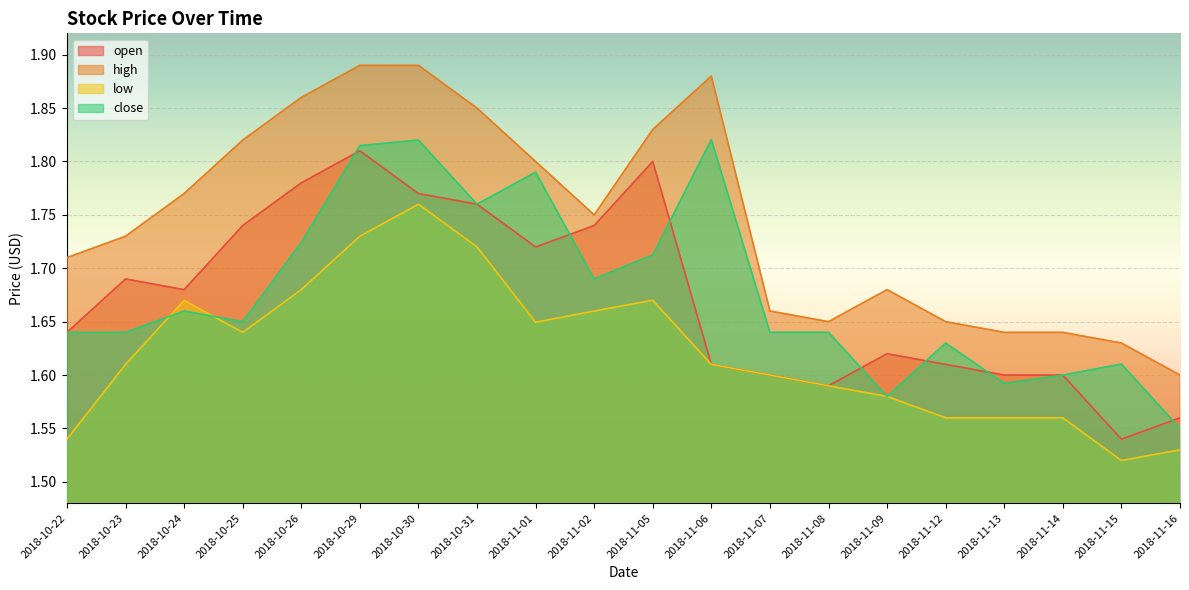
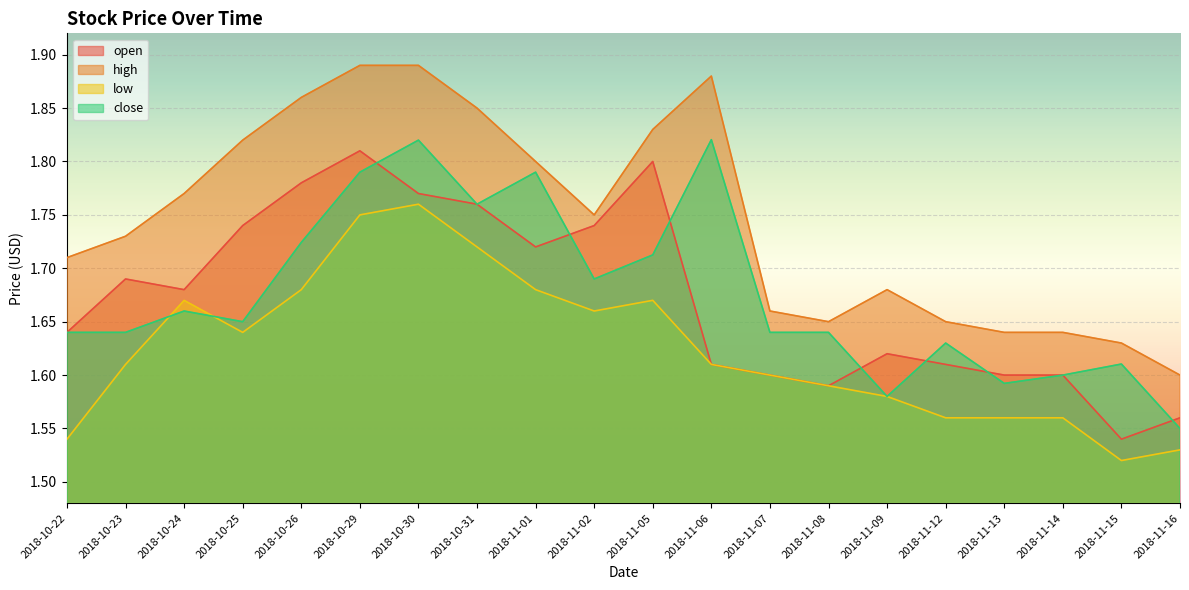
  {
    "low": {
      "2018-10-22": 1.540,
      "2018-10-23": 1.610,
      "2018-10-24": 1.670,
      "2018-10-25": 1.640,
      "2018-10-26": 1.680,
-     "2018-10-29": 1.73,
+     "2018-10-29": 1.75,
      "2018-10-30": 1.760,
      "2018-10-31": 1.720,
-     "2018-11-01": 1.649,
+     "2018-11-01": 1.680,
      "2018-11-02": 1.660,
      "2018-11-05": 1.670,
      "2018-11-12": 1.560,
      "2018-11-13": 1.560,
      "2018-11-14": 1.560,
      "2018-11-15": 1.520,
      "2018-11-16": 1.530
    },
    "close": {
      "2018-10-23": 1.640,
      "2018-10-24": 1.660,
      "2018-10-25": 1.650,
      "2018-10-26": 1.724,
-     "2018-10-29": 1.815,
+     "2018-10-29": 1.790,
      "2018-10-30": 1.820,
      "2018-11-01": 1.790,
      "2018-11-02": 1.690,
      "2018-11-05": 1.713,
      "2018-11-06": 1.820,
      "2018-11-07": 1.640,
      "2018-11-08": 1.640,
      "2018-11-12": 1.630,
      "2018-11-13": 1.592,
      "2018-11-15": 1.610,
      "2018-11-16": 1.550
    }
  }
